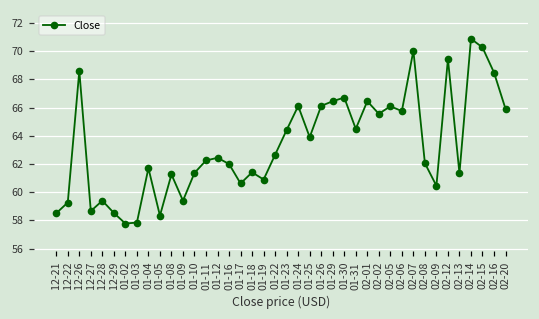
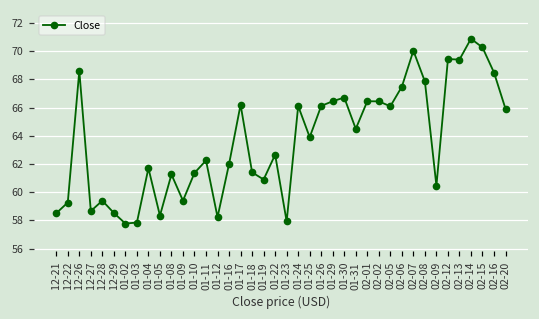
  {
    "12-21": 58.5,
    "12-22": 59.3,
    "12-26": 68.6,
    "12-27": 58.7,
    "12-28": 59.4,
    "12-29": 58.5,
    "01-02": 57.8,
    "01-03": 57.8,
    "01-04": 61.7,
    "01-05": 58.3,
    "01-08": 61.3,
    "01-09": 59.4,
    "01-10": 61.4,
    "01-11": 62.3,
-   "01-12": 62.4,
+   "01-12": 58.2,
    "01-16": 62.0,
-   "01-17": 60.6,
+   "01-17": 66.2,
    "01-18": 61.4,
    "01-19": 60.9,
    "01-22": 62.7,
-   "01-23": 64.4,
+   "01-23": 57.9,
    "01-24": 66.1,
    "01-25": 63.9,
    "01-26": 66.1,
    "01-29": 66.4,
    "01-30": 66.7,
    "01-31": 64.5,
    "02-01": 66.4,
-   "02-02": 65.6,
+   "02-02": 66.4,
    "02-05": 66.1,
-   "02-06": 65.8,
+   "02-06": 67.5,
    "02-07": 70.0,
-   "02-08": 62.1,
+   "02-08": 67.8,
    "02-09": 60.5,
    "02-12": 69.4,
-   "02-13": 61.3,
+   "02-13": 69.4,
    "02-14": 70.9,
    "02-15": 70.3,
    "02-16": 68.5,
    "02-20": 65.9
  }
